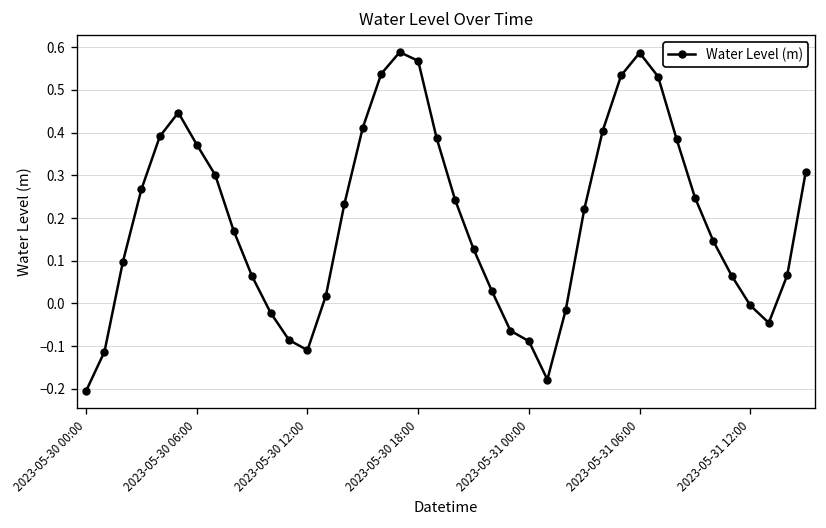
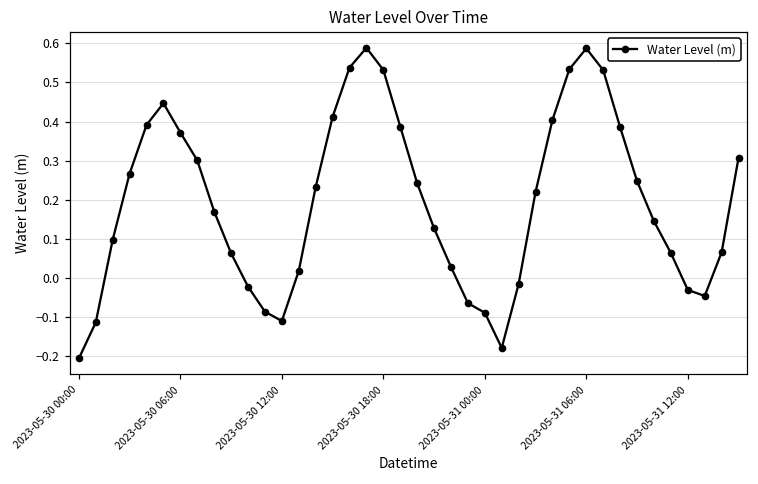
  {
    "2023-05-30 00:00": -0.21,
    "2023-05-30 06:00": 0.37,
    "2023-05-30 12:00": -0.11,
-   "2023-05-30 18:00": 0.57,
+   "2023-05-30 18:00": 0.53,
    "2023-05-31 00:00": -0.09,
    "2023-05-31 06:00": 0.59,
-   "2023-05-31 12:00": 0.00
+   "2023-05-31 12:00": -0.03
  }
